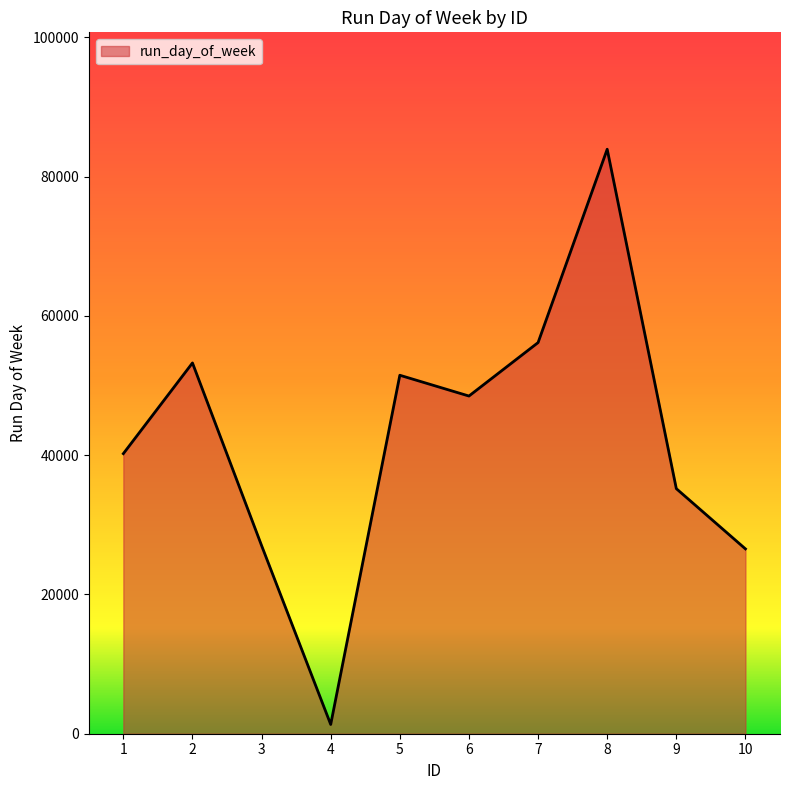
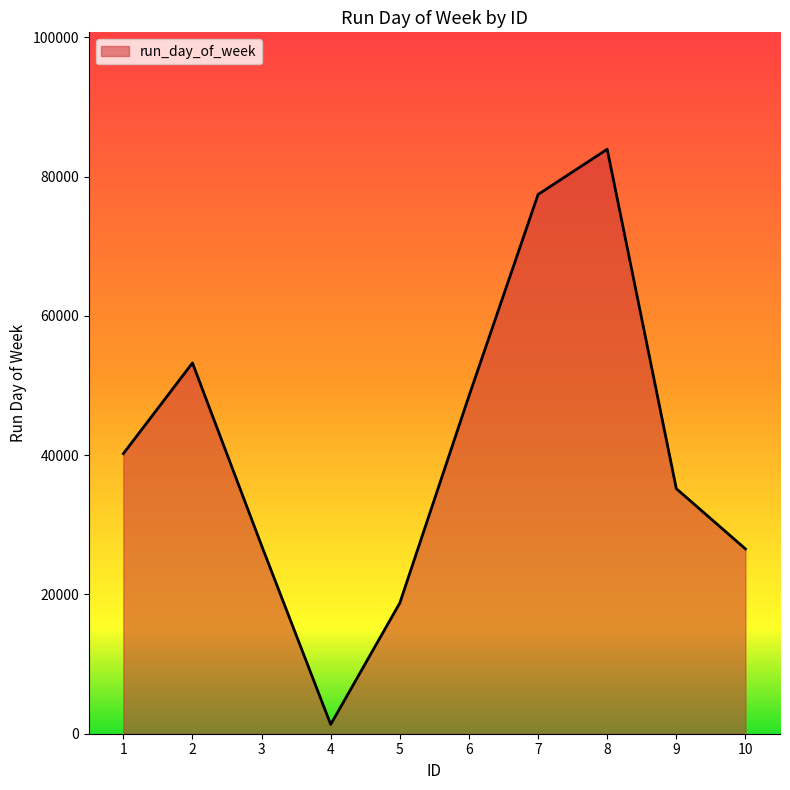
  {
    "1": 40000,
    "2": 53000,
    "3": 27000,
    "4": 1000,
-   "5": 51000,
+   "5": 19000,
    "6": 49000,
-   "7": 56000,
+   "7": 77000,
    "8": 84000,
    "9": 35000,
    "10": 27000
  }
